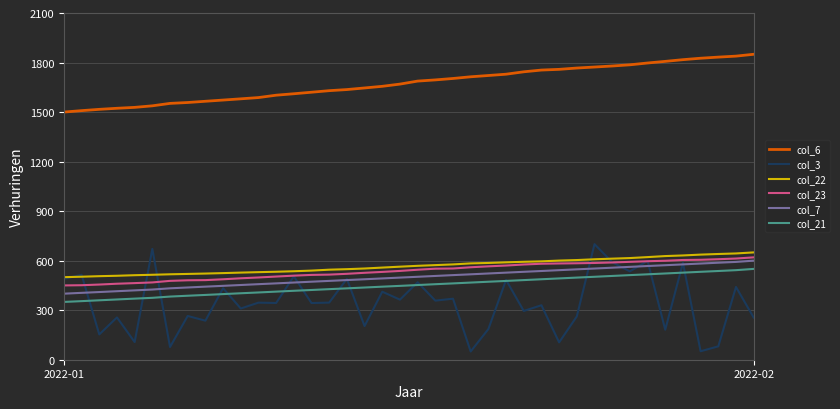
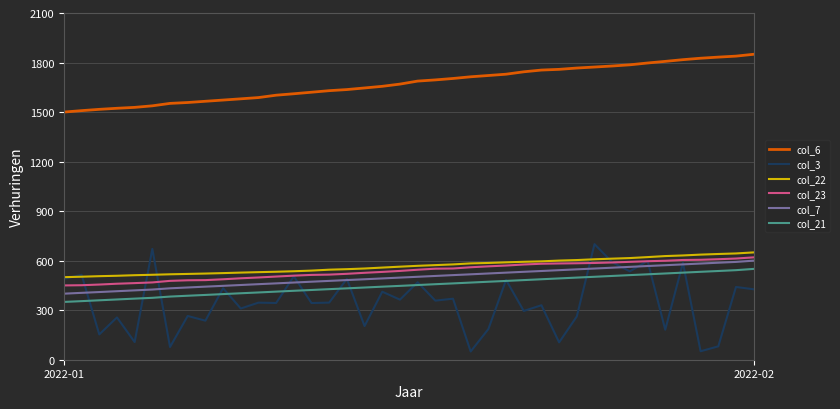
  {
    "col_6": {
      "2022-01": 1500,
      "2022-02": 1850
    },
    "col_3": {
-     "2022-02": 260
+     "2022-02": 430
    },
    "col_22": {
      "2022-02": 650
    },
    "col_23": {
      "2022-01": 450,
      "2022-02": 620
    },
    "col_7": {
      "2022-01": 400,
      "2022-02": 600
    },
    "col_21": {
      "2022-01": 350,
      "2022-02": 550
    }
  }
